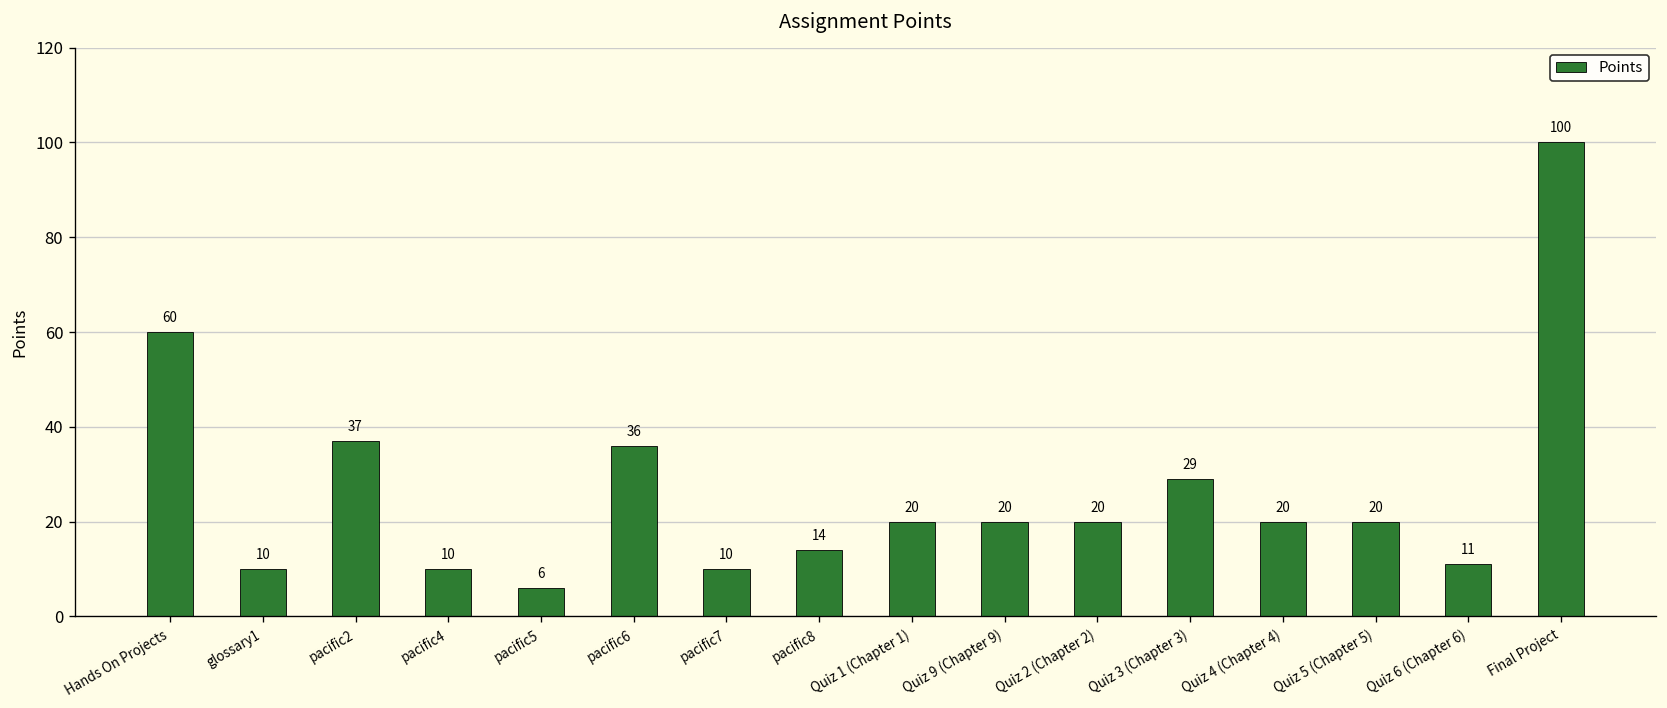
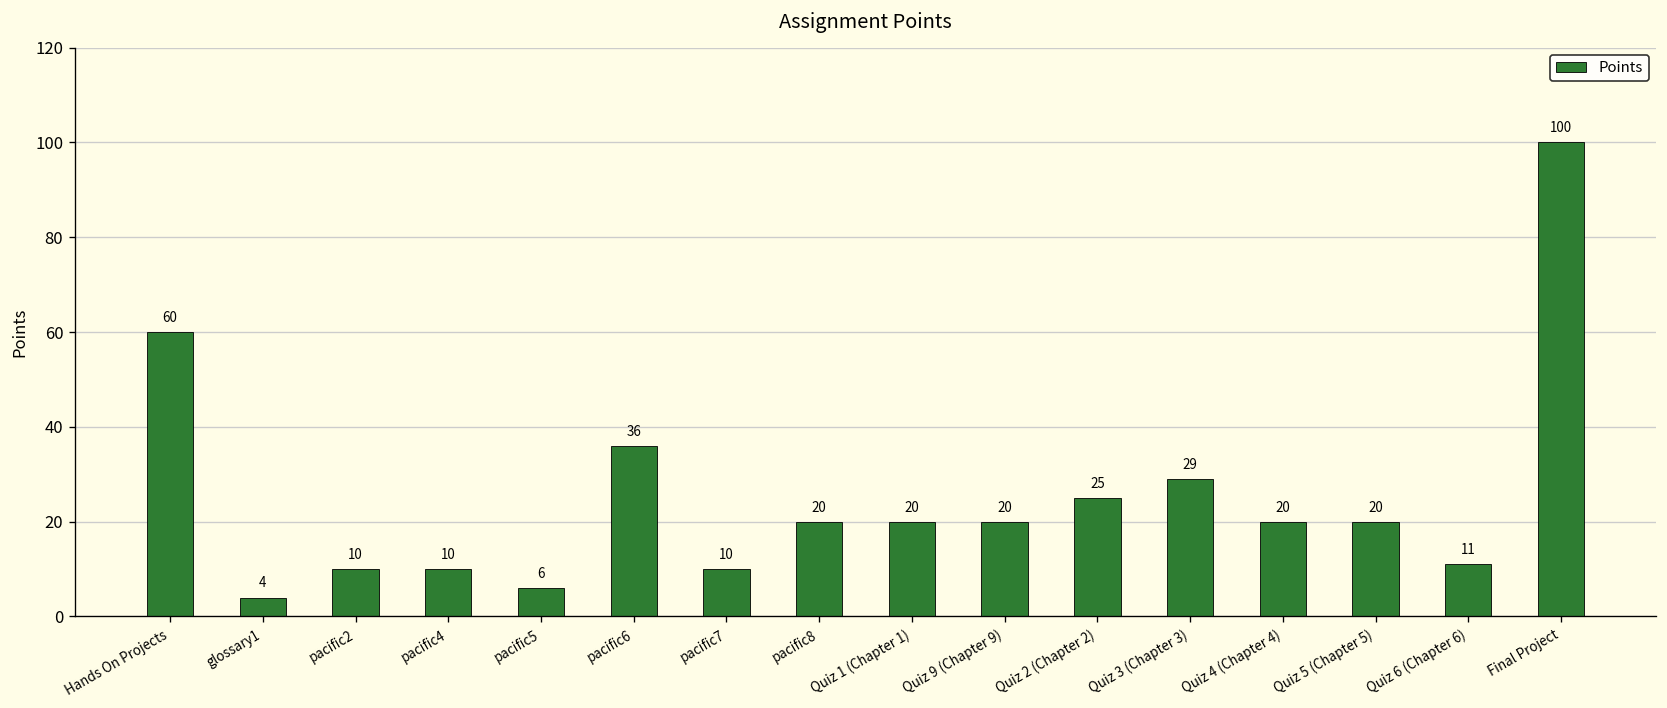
  {
    "Hands On Projects": 60,
-   "glossary1": 10,
-   "pacific2": 37,
+   "glossary1": 4,
+   "pacific2": 10,
    "pacific4": 10,
    "pacific5": 6,
    "pacific6": 36,
    "pacific7": 10,
-   "pacific8": 14,
+   "pacific8": 20,
    "Quiz 1 (Chapter 1)": 20,
    "Quiz 9 (Chapter 9)": 20,
-   "Quiz 2 (Chapter 2)": 20,
+   "Quiz 2 (Chapter 2)": 25,
    "Quiz 3 (Chapter 3)": 29,
    "Quiz 4 (Chapter 4)": 20,
    "Quiz 5 (Chapter 5)": 20,
    "Quiz 6 (Chapter 6)": 11,
    "Final Project": 100
  }
